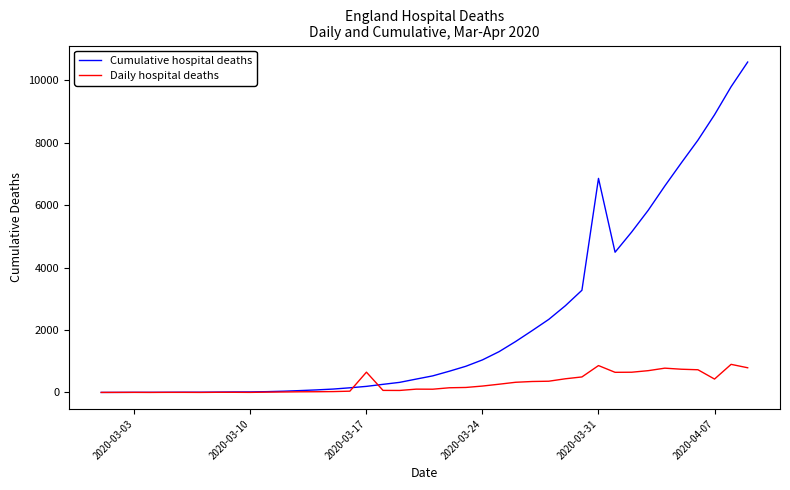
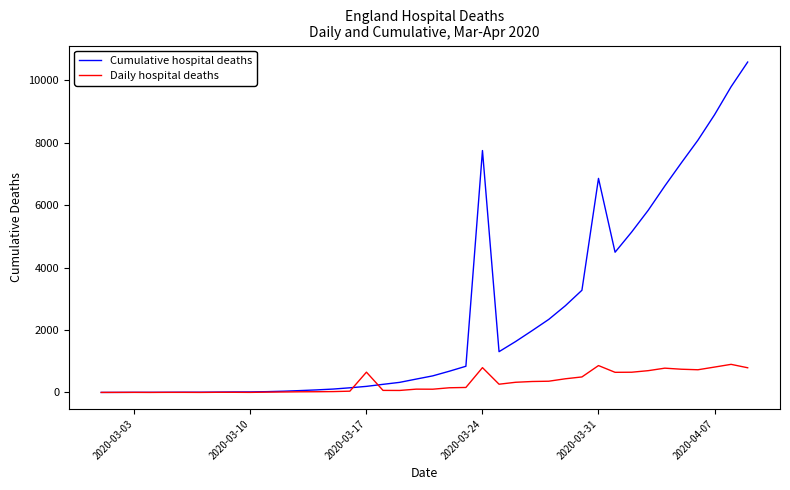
  {
    "Cumulative hospital deaths": {
      "2020-03-17": 200,
-     "2020-03-24": 1000,
+     "2020-03-24": 7700,
      "2020-03-31": 6900,
      "2020-04-07": 8900
    },
    "Daily hospital deaths": {
      "2020-03-17": 600,
-     "2020-03-24": 200,
+     "2020-03-24": 800,
      "2020-03-31": 900,
-     "2020-04-07": 400
+     "2020-04-07": 800
    }
  }
